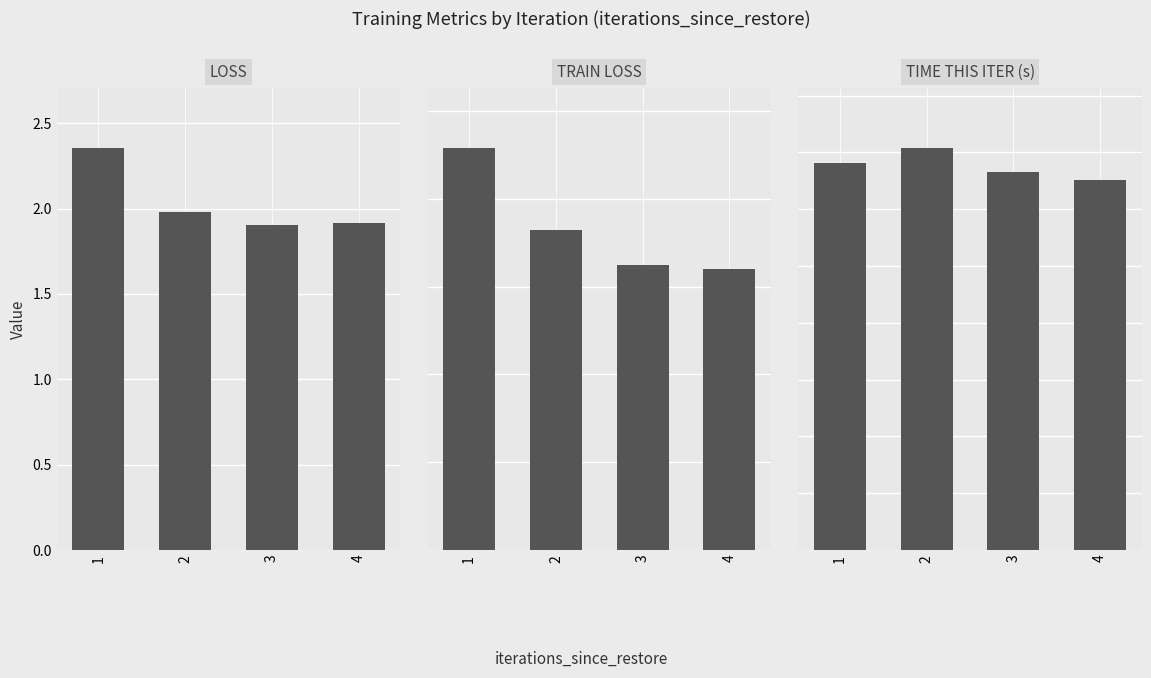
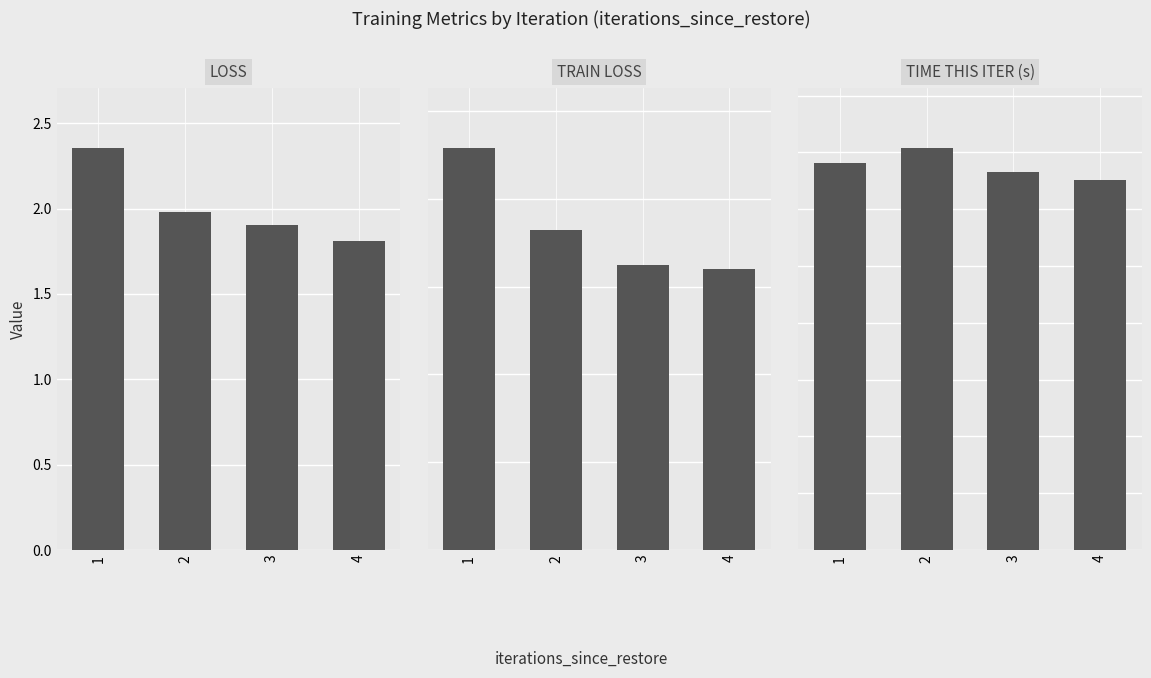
  {
    "LOSS": {
      "1": 2.35,
      "2": 1.98,
      "3": 1.90,
-     "4": 1.91
+     "4": 1.81
    }
  }
